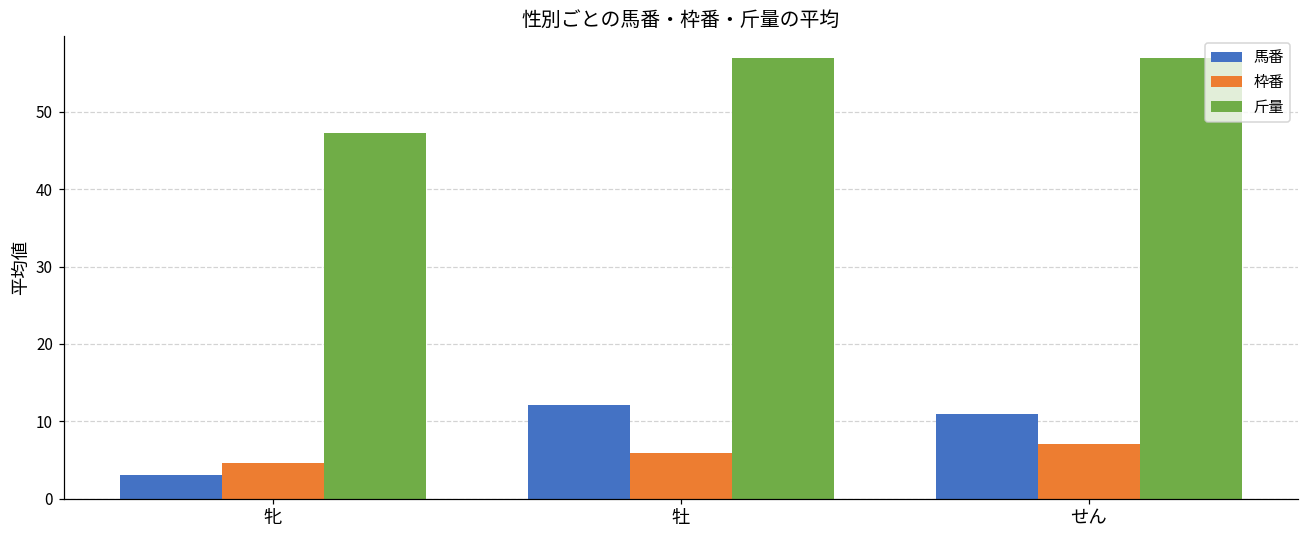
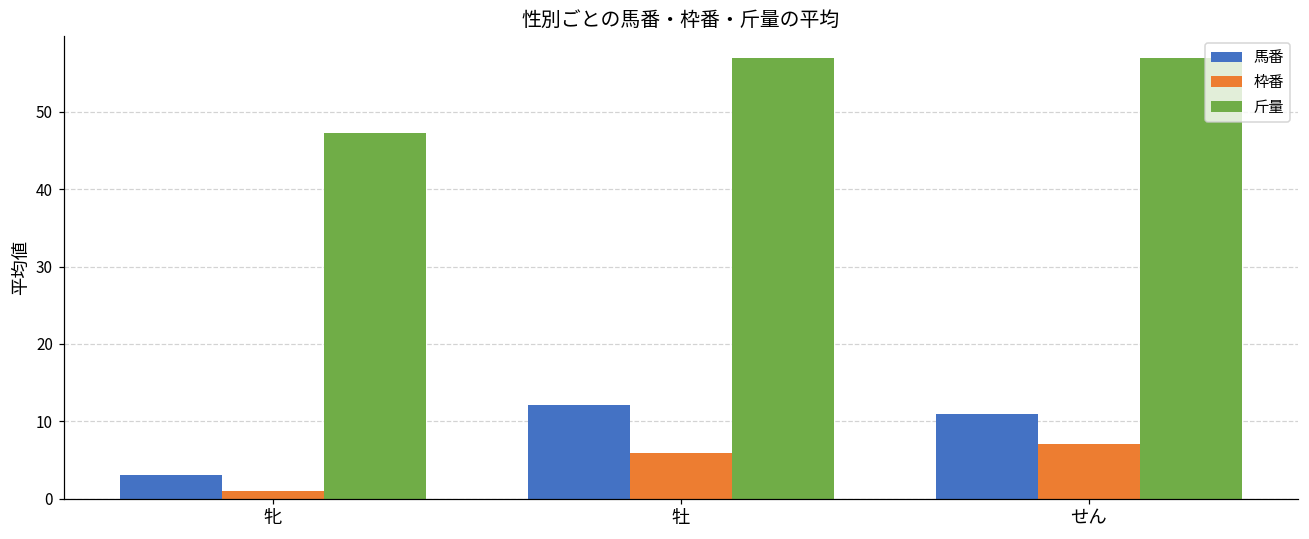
  {
    "馬番": {
      "牝": 3,
      "牡": 12,
      "せん": 11
    },
    "枠番": {
-     "牝": 5,
+     "牝": 1,
      "牡": 6,
      "せん": 7
    },
    "斤量": {
      "牝": 47,
      "牡": 57,
      "せん": 57
    }
  }
